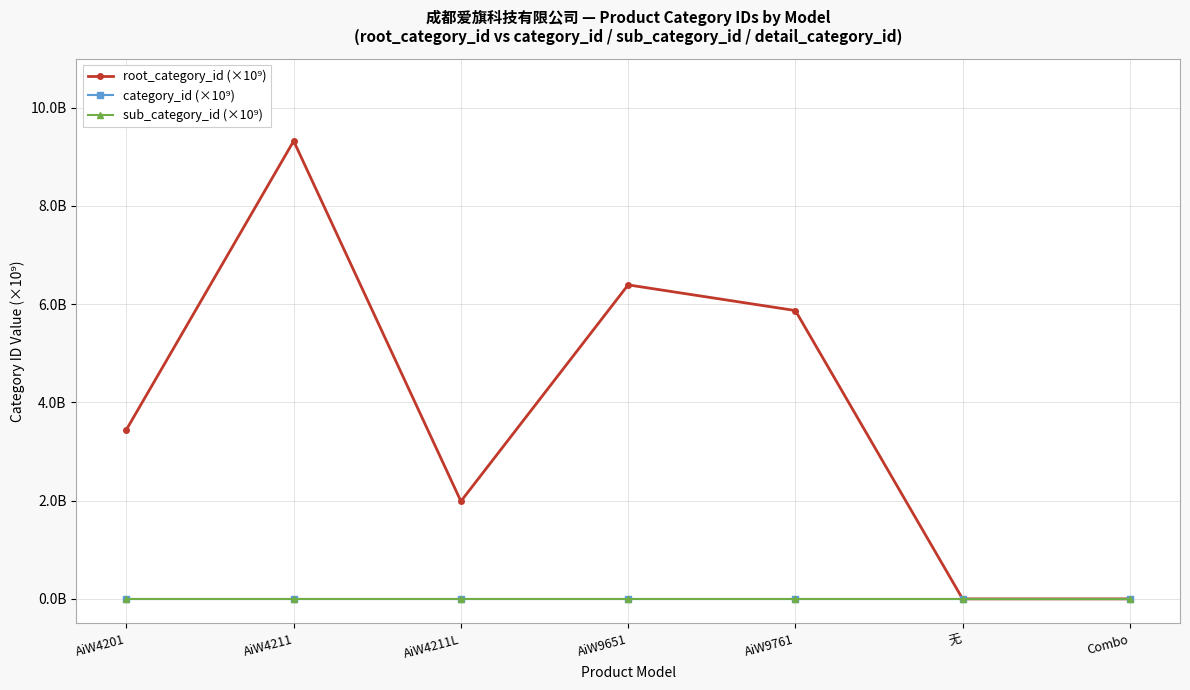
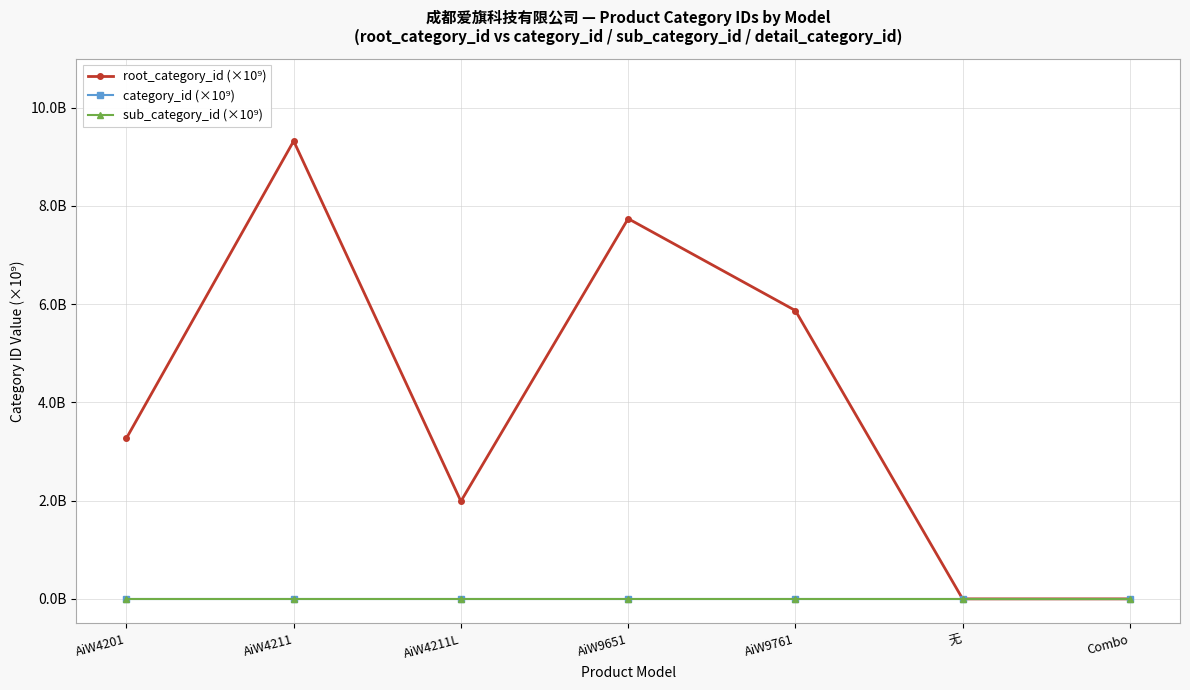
  {
    "root_category_id (×10⁹)": {
-     "AiW4201": 3400000000,
+     "AiW4201": 3300000000,
      "AiW4211": 9300000000,
      "AiW4211L": 2000000000,
-     "AiW9651": 6400000000,
+     "AiW9651": 7700000000,
      "AiW9761": 5900000000
    },
    "sub_category_id (×10⁹)": {
      "AiW4201": 0,
      "AiW4211": 0,
      "AiW4211L": 0,
      "AiW9651": 0,
      "AiW9761": 0
    }
  }
